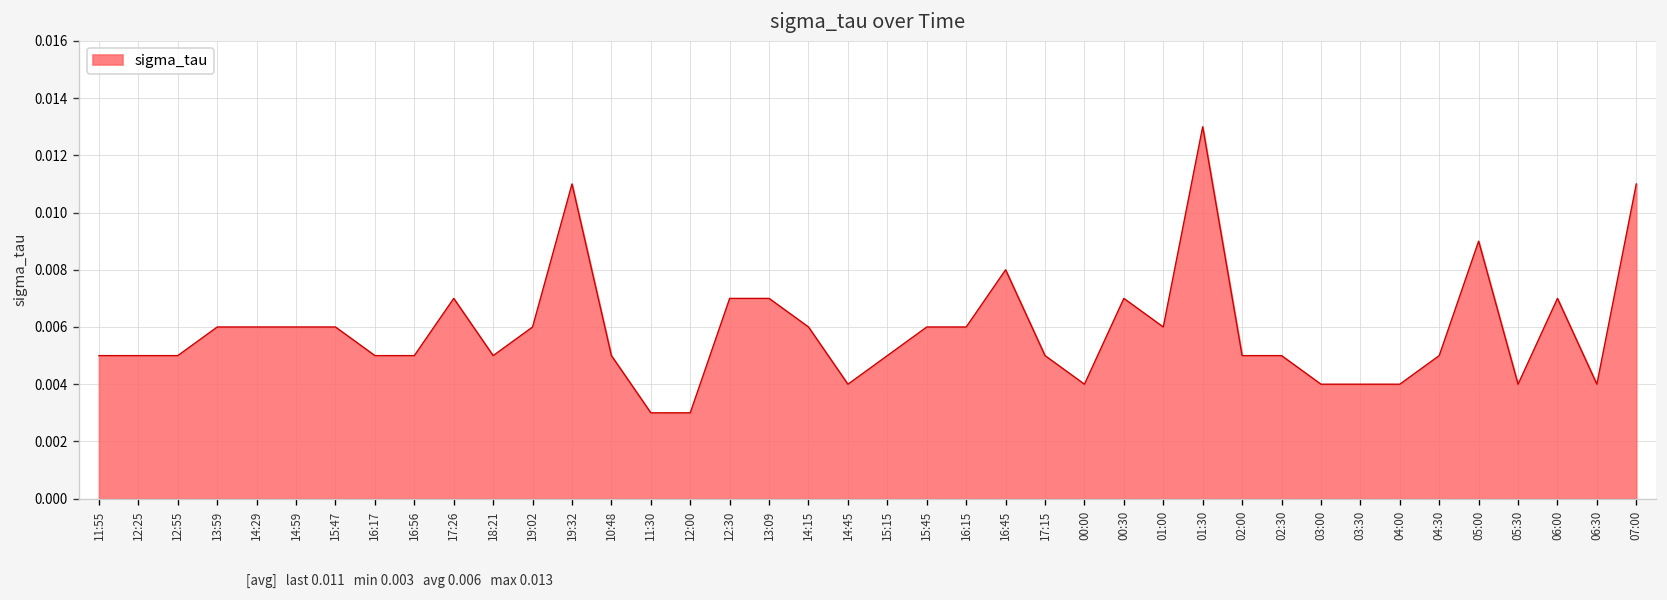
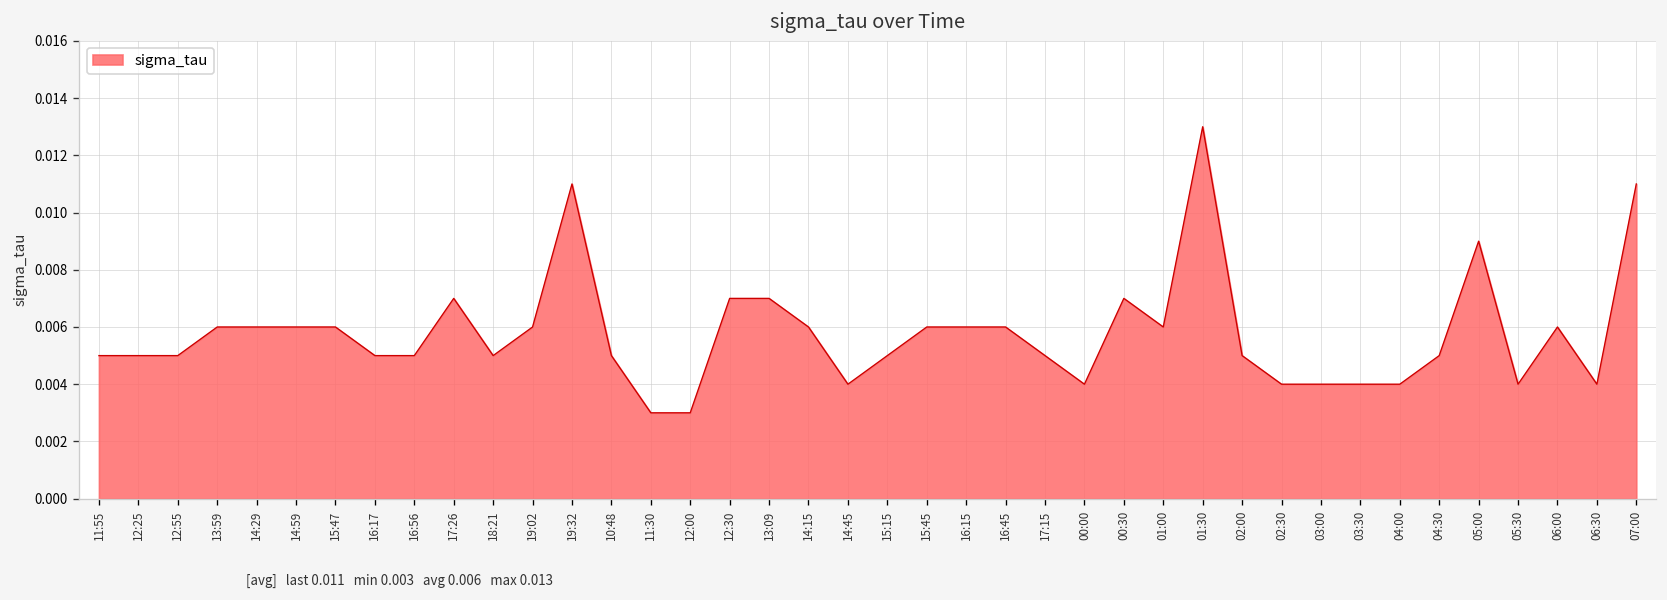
  {
    "11:55": 0.005,
    "12:25": 0.005,
    "12:55": 0.005,
    "13:59": 0.006,
    "14:29": 0.006,
    "14:59": 0.006,
    "15:47": 0.006,
    "16:17": 0.005,
    "16:56": 0.005,
    "17:26": 0.007,
    "18:21": 0.005,
    "19:02": 0.006,
    "19:32": 0.011,
    "10:48": 0.005,
    "11:30": 0.003,
    "12:00": 0.003,
    "12:30": 0.007,
    "13:09": 0.007,
    "14:15": 0.006,
    "14:45": 0.004,
    "15:15": 0.005,
    "15:45": 0.006,
    "16:15": 0.006,
-   "16:45": 0.008,
+   "16:45": 0.006,
    "17:15": 0.005,
    "00:00": 0.004,
    "00:30": 0.007,
    "01:00": 0.006,
    "01:30": 0.013,
    "02:00": 0.005,
-   "02:30": 0.005,
+   "02:30": 0.004,
    "03:00": 0.004,
    "03:30": 0.004,
    "04:00": 0.004,
    "04:30": 0.005,
    "05:00": 0.009,
    "05:30": 0.004,
-   "06:00": 0.007,
+   "06:00": 0.006,
    "06:30": 0.004,
    "07:00": 0.011
  }
